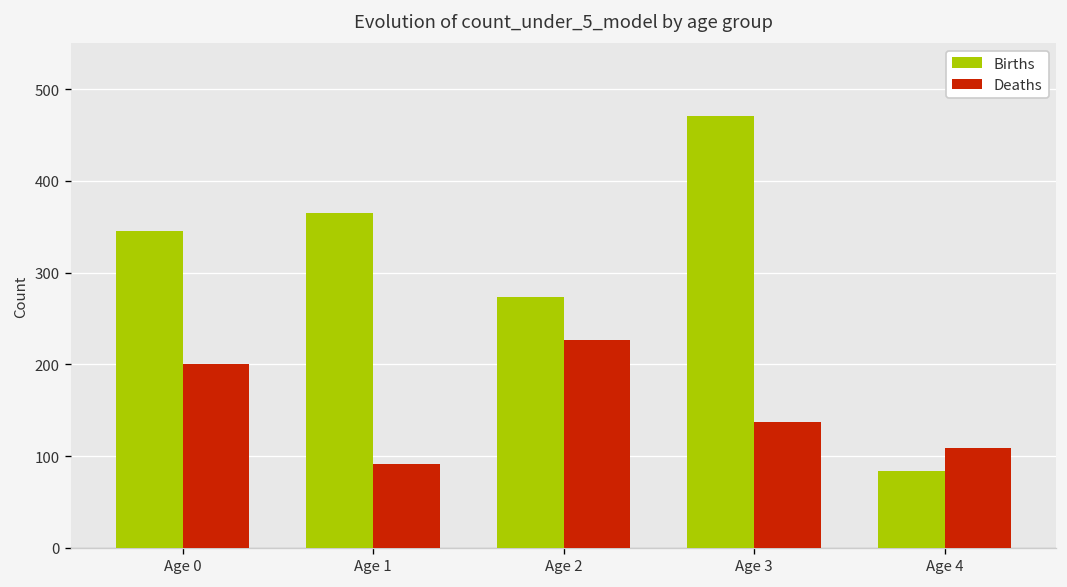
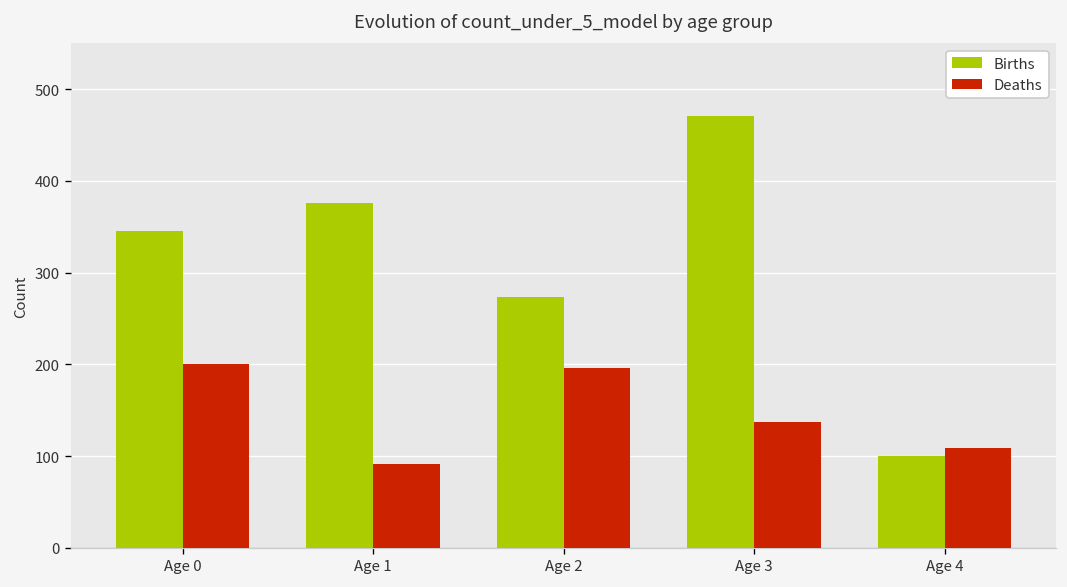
  {
    "Births": {
      "Age 0": 350,
-     "Age 1": 370,
+     "Age 1": 380,
      "Age 2": 270,
      "Age 3": 470,
-     "Age 4": 80
+     "Age 4": 100
    },
    "Deaths": {
      "Age 0": 200,
      "Age 1": 90,
-     "Age 2": 230,
+     "Age 2": 200,
      "Age 3": 140,
      "Age 4": 110
    }
  }
